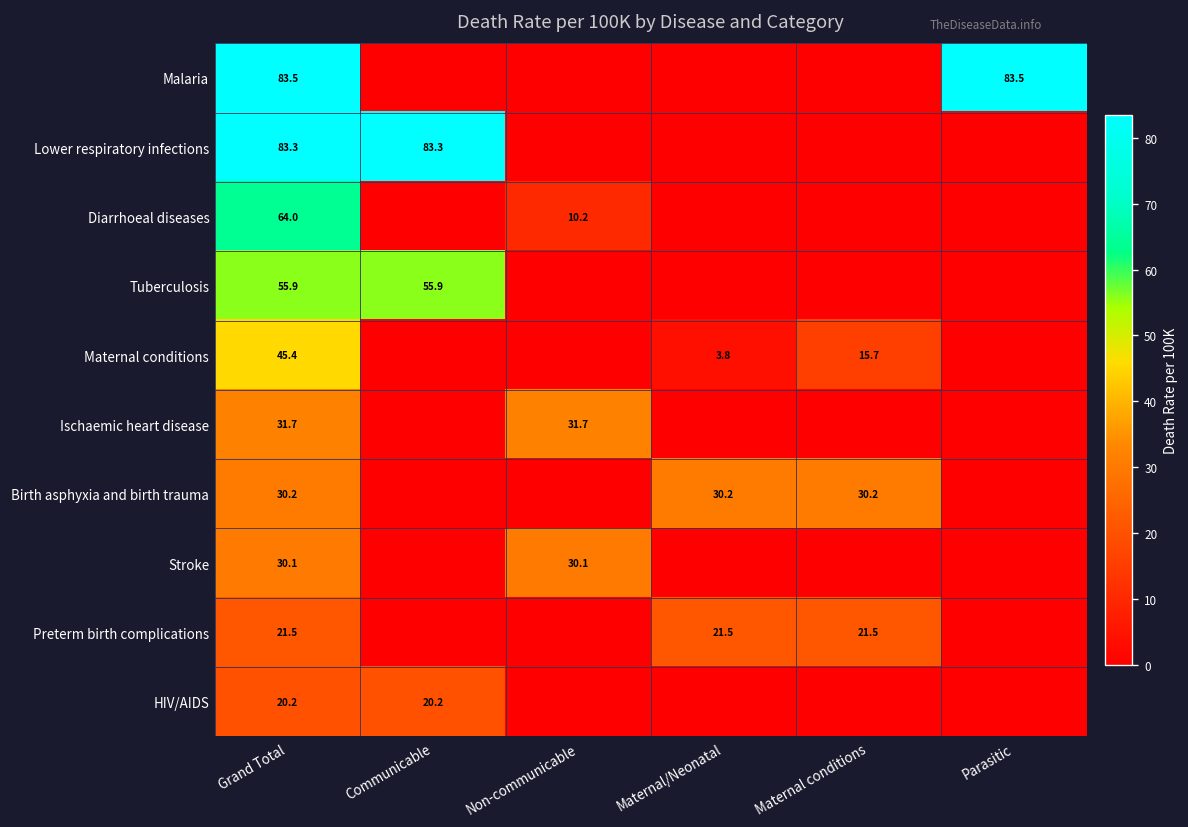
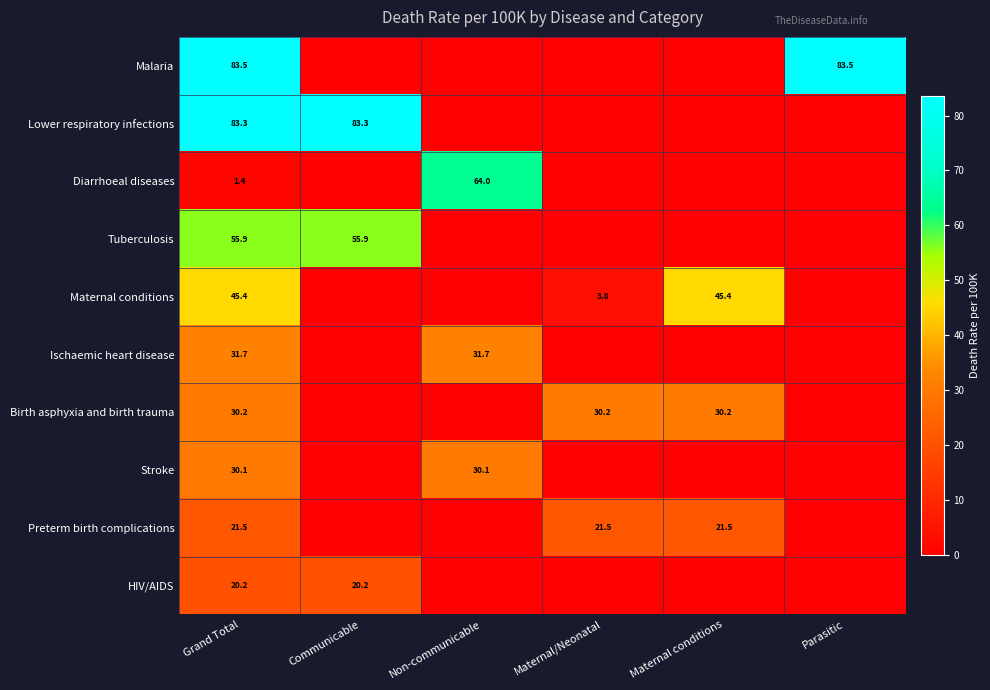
  {
    "Malaria": {
      "Grand Total": 83.5,
      "Parasitic": 83.5
    },
    "Lower respiratory infections": {
      "Grand Total": 83.3,
      "Communicable": 83.3
    },
    "Diarrhoeal diseases": {
-     "Grand Total": 64.0,
-     "Non-communicable": 10.2
+     "Grand Total": 1.4,
+     "Non-communicable": 64.0
    },
    "Tuberculosis": {
      "Grand Total": 55.9,
      "Communicable": 55.9
    },
    "Maternal conditions": {
      "Grand Total": 45.4,
      "Maternal/Neonatal": 3.8,
-     "Maternal conditions": 15.7
+     "Maternal conditions": 45.4
    },
    "Ischaemic heart disease": {
      "Grand Total": 31.7,
      "Non-communicable": 31.7
    },
    "Birth asphyxia and birth trauma": {
      "Grand Total": 30.2,
      "Maternal/Neonatal": 30.2,
      "Maternal conditions": 30.2
    },
    "Stroke": {
      "Grand Total": 30.1,
      "Non-communicable": 30.1
    },
    "Preterm birth complications": {
      "Grand Total": 21.5,
      "Maternal/Neonatal": 21.5,
      "Maternal conditions": 21.5
    },
    "HIV/AIDS": {
      "Grand Total": 20.2,
      "Communicable": 20.2
    }
  }
